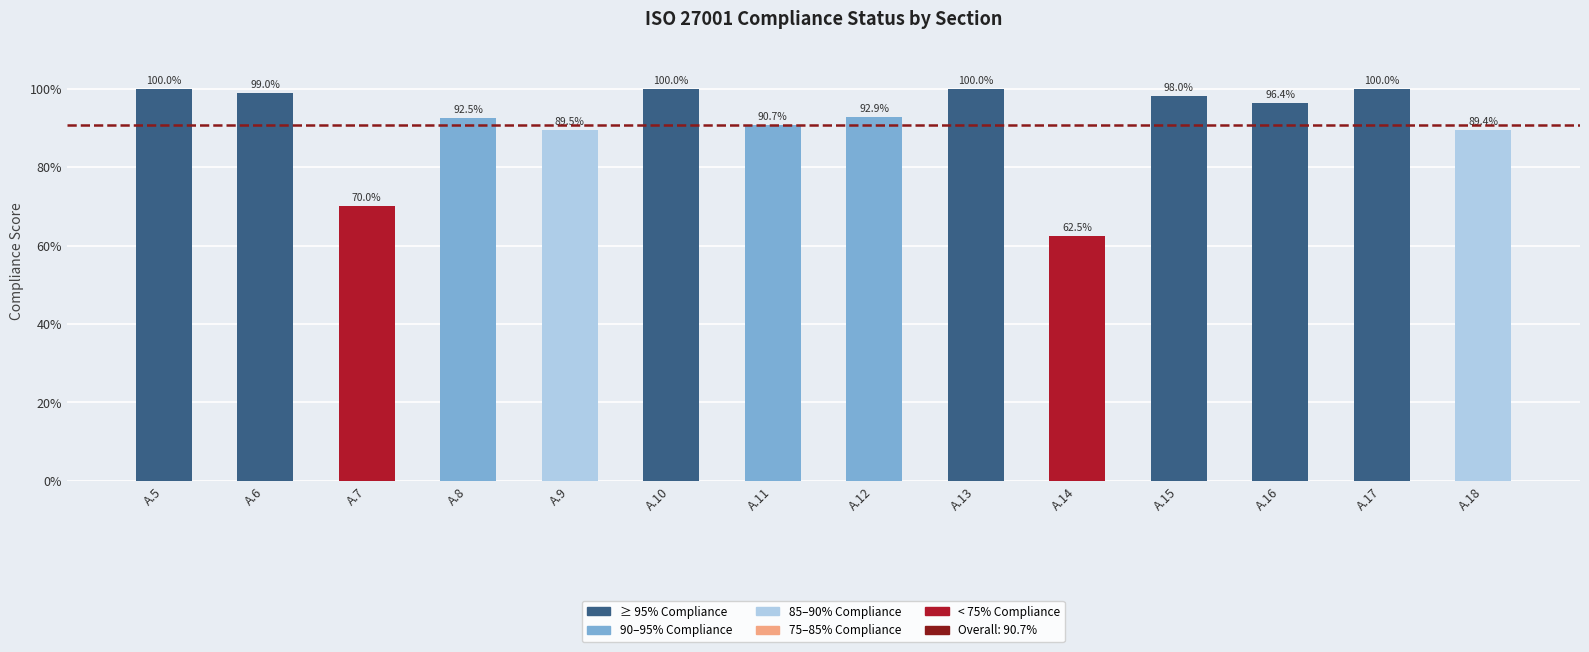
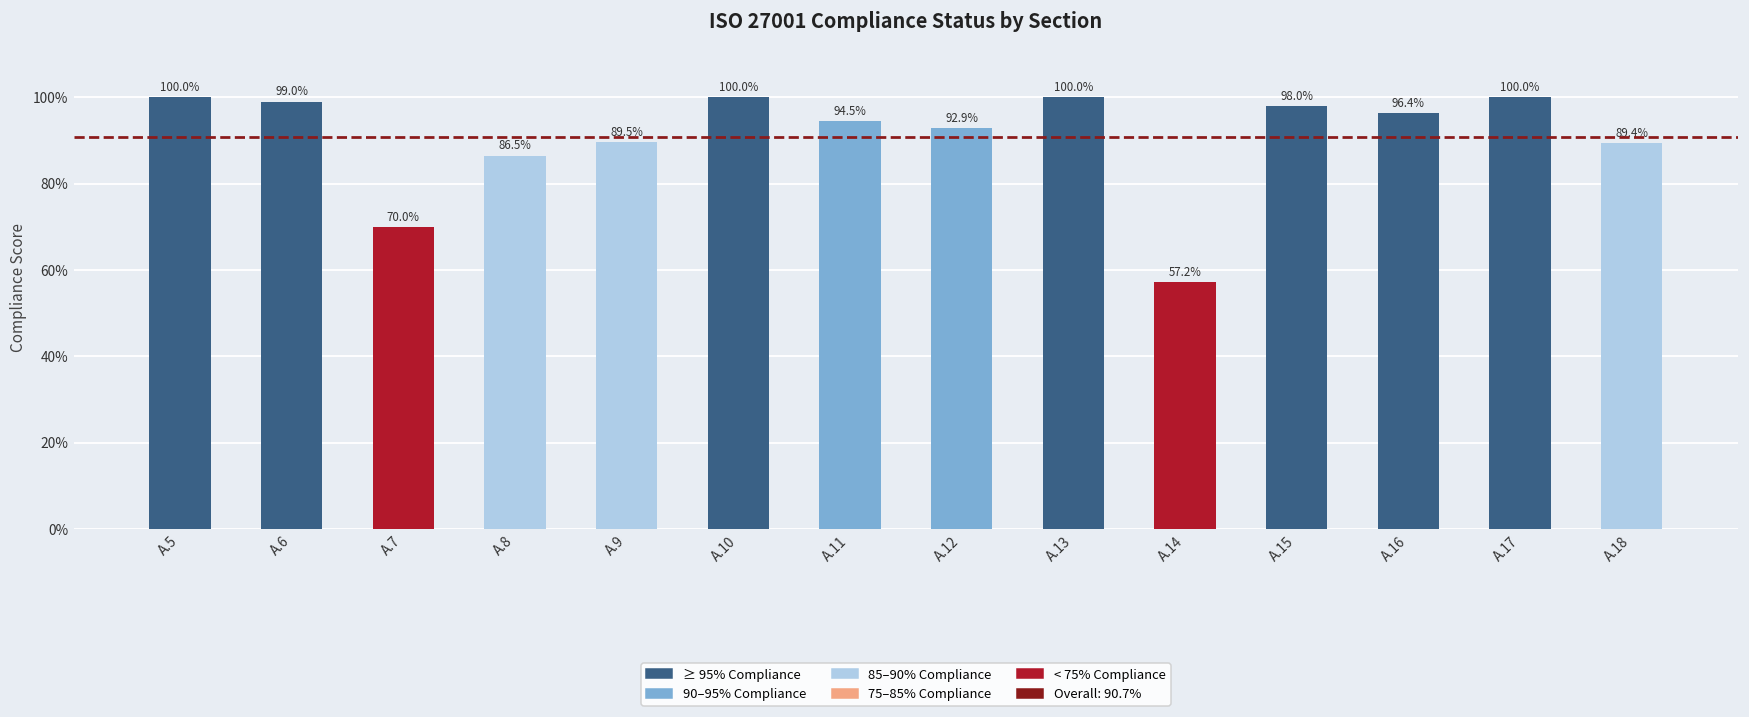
  {
    "A.5": "100.0%",
    "A.6": "99.0%",
    "A.7": "70.0%",
-   "A.8": "92.5%",
+   "A.8": "86.5%",
    "A.9": "89.5%",
    "A.10": "100.0%",
-   "A.11": "90.7%",
+   "A.11": "94.5%",
    "A.12": "92.9%",
    "A.13": "100.0%",
-   "A.14": "62.5%",
+   "A.14": "57.2%",
    "A.15": "98.0%",
    "A.16": "96.4%",
    "A.17": "100.0%",
    "A.18": "89.4%"
  }
